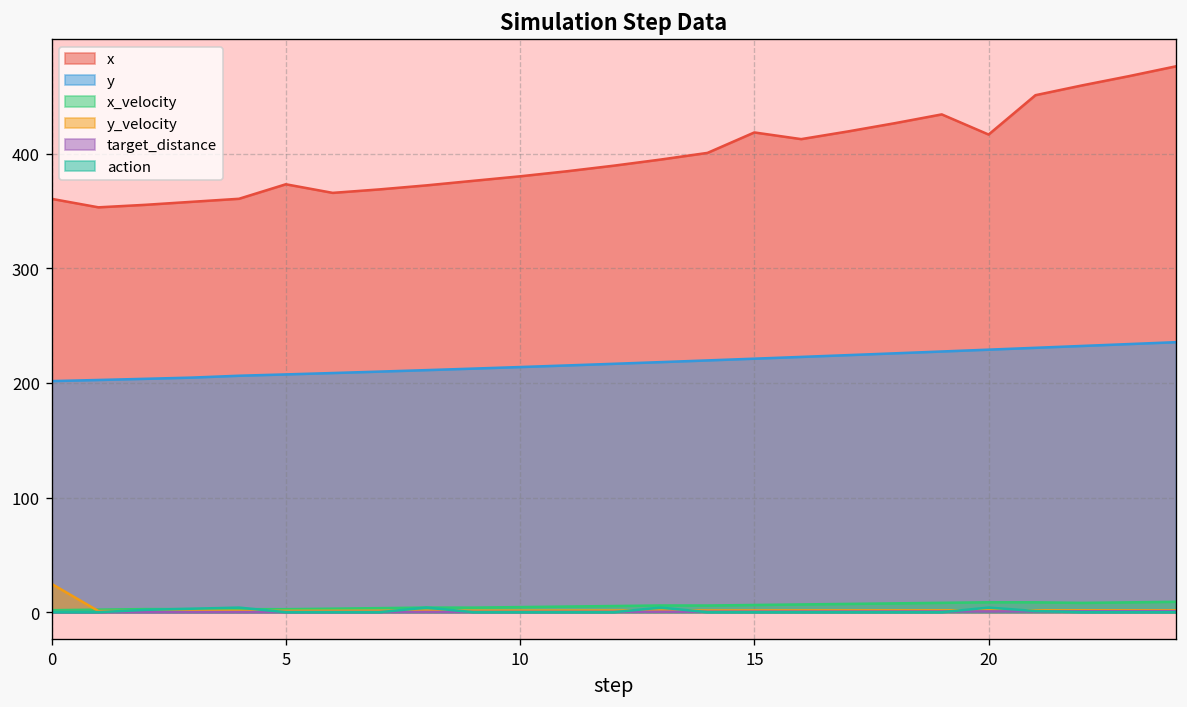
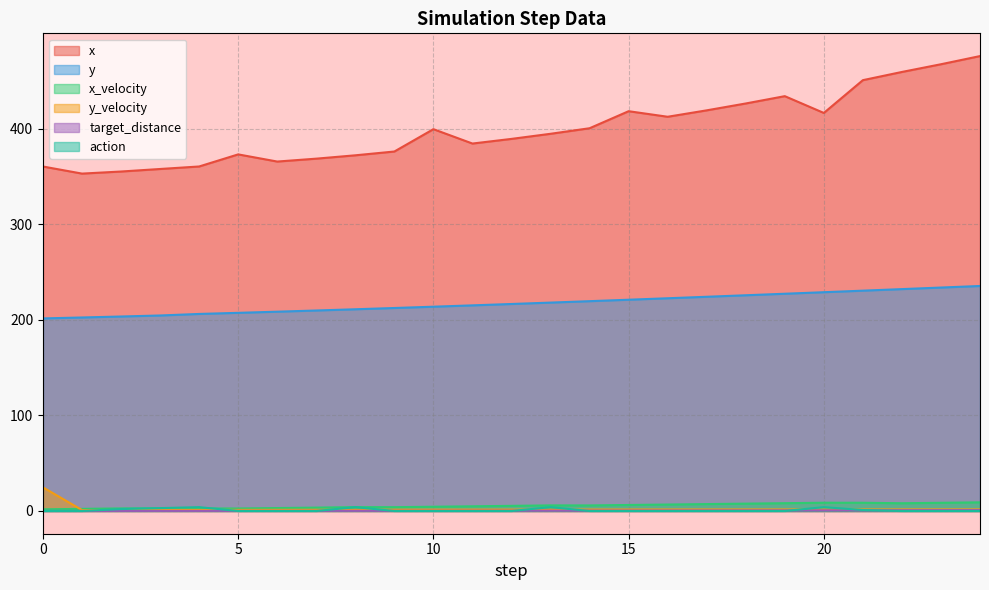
  {
    "x": {
      "0": 360,
      "5": 370,
-     "10": 380,
+     "10": 400,
      "15": 420,
      "20": 420
    },
    "y_velocity": {
      "0": 20
    }
  }
